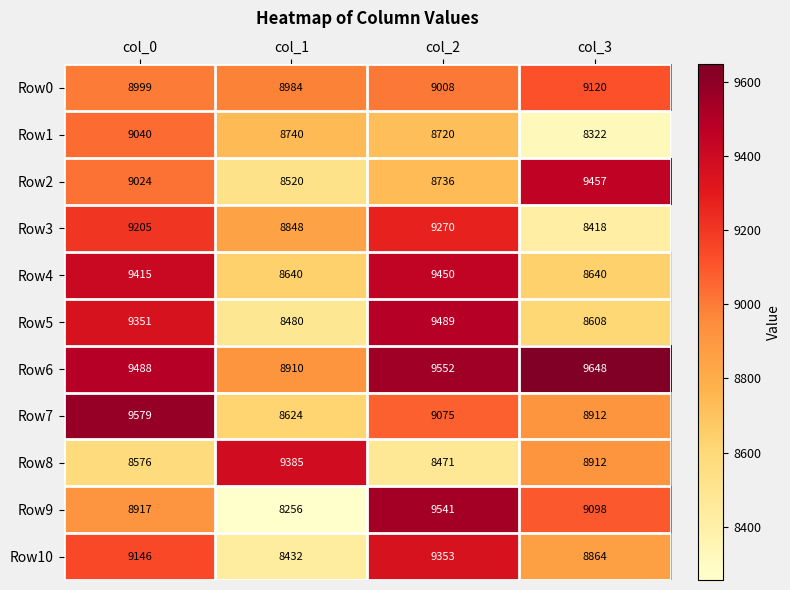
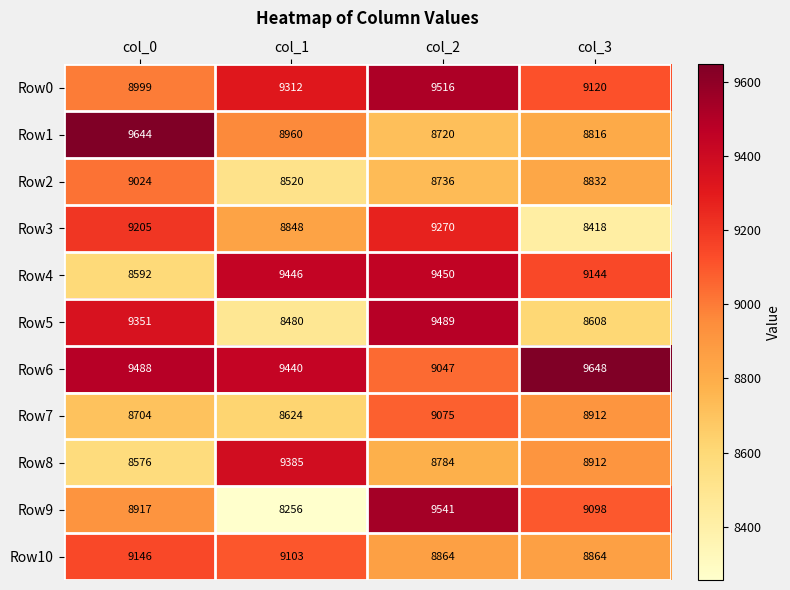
  {
    "Row0": {
      "col_0": 8999,
-     "col_1": 8984,
-     "col_2": 9008,
+     "col_1": 9312,
+     "col_2": 9516,
      "col_3": 9120
    },
    "Row1": {
-     "col_0": 9040,
-     "col_1": 8740,
+     "col_0": 9644,
+     "col_1": 8960,
      "col_2": 8720,
-     "col_3": 8322
+     "col_3": 8816
    },
    "Row2": {
      "col_0": 9024,
      "col_1": 8520,
      "col_2": 8736,
-     "col_3": 9457
+     "col_3": 8832
    },
    "Row3": {
      "col_0": 9205,
      "col_1": 8848,
      "col_2": 9270,
      "col_3": 8418
    },
    "Row4": {
-     "col_0": 9415,
-     "col_1": 8640,
+     "col_0": 8592,
+     "col_1": 9446,
      "col_2": 9450,
-     "col_3": 8640
+     "col_3": 9144
    },
    "Row5": {
      "col_0": 9351,
      "col_1": 8480,
      "col_2": 9489,
      "col_3": 8608
    },
    "Row6": {
      "col_0": 9488,
-     "col_1": 8910,
-     "col_2": 9552,
+     "col_1": 9440,
+     "col_2": 9047,
      "col_3": 9648
    },
    "Row7": {
-     "col_0": 9579,
+     "col_0": 8704,
      "col_1": 8624,
      "col_2": 9075,
      "col_3": 8912
    },
    "Row8": {
      "col_0": 8576,
      "col_1": 9385,
-     "col_2": 8471,
+     "col_2": 8784,
      "col_3": 8912
    },
    "Row9": {
      "col_0": 8917,
      "col_1": 8256,
      "col_2": 9541,
      "col_3": 9098
    },
    "Row10": {
      "col_0": 9146,
-     "col_1": 8432,
-     "col_2": 9353,
+     "col_1": 9103,
+     "col_2": 8864,
      "col_3": 8864
    }
  }
